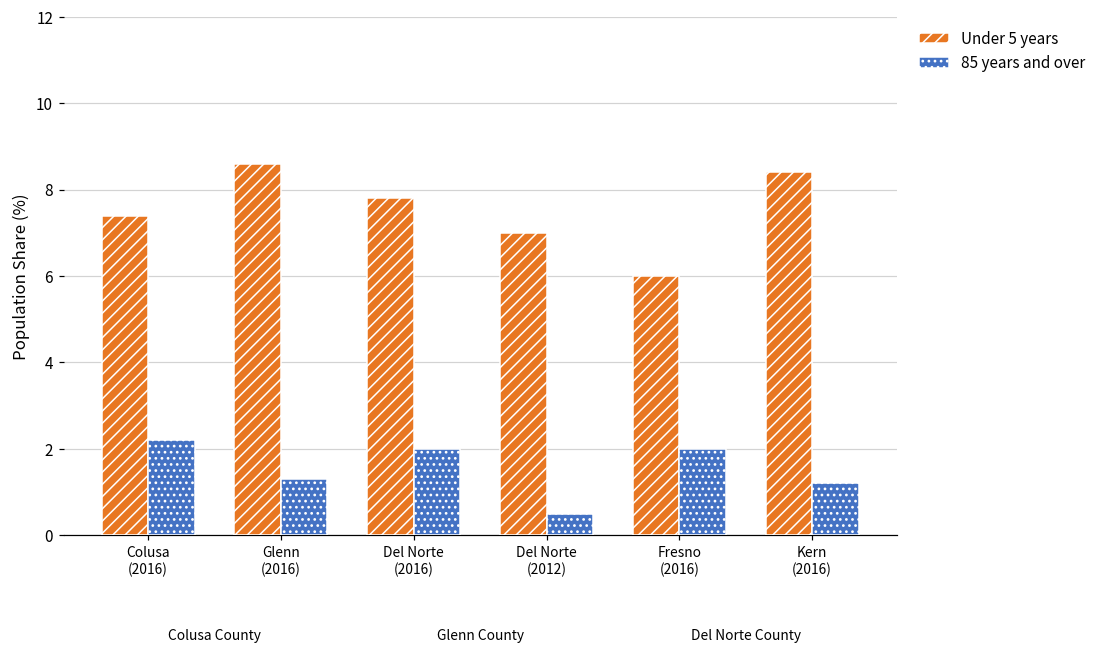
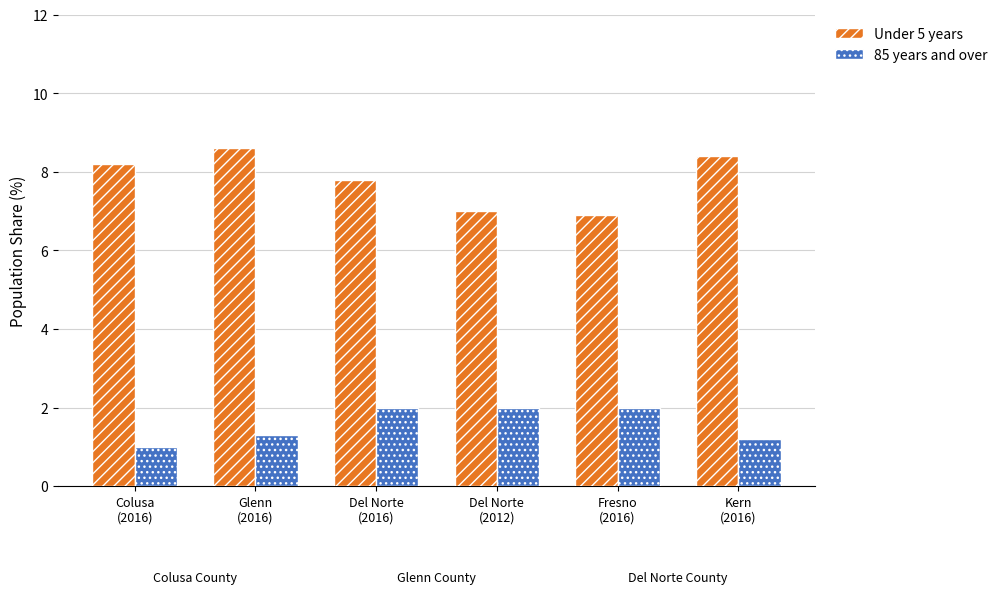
  {
    "Under 5 years": {
-     "Colusa (2016)": 7.4,
+     "Colusa (2016)": 8.2,
      "Glenn (2016)": 8.6,
      "Del Norte (2016)": 7.8,
      "Del Norte (2012)": 7.0,
-     "Fresno (2016)": 6.0,
+     "Fresno (2016)": 6.9,
      "Kern (2016)": 8.4
    },
    "85 years and over": {
-     "Colusa (2016)": 2.2,
+     "Colusa (2016)": 1.0,
      "Glenn (2016)": 1.3,
      "Del Norte (2016)": 2.0,
-     "Del Norte (2012)": 0.5,
+     "Del Norte (2012)": 2.0,
      "Fresno (2016)": 2.0,
      "Kern (2016)": 1.2
    }
  }
